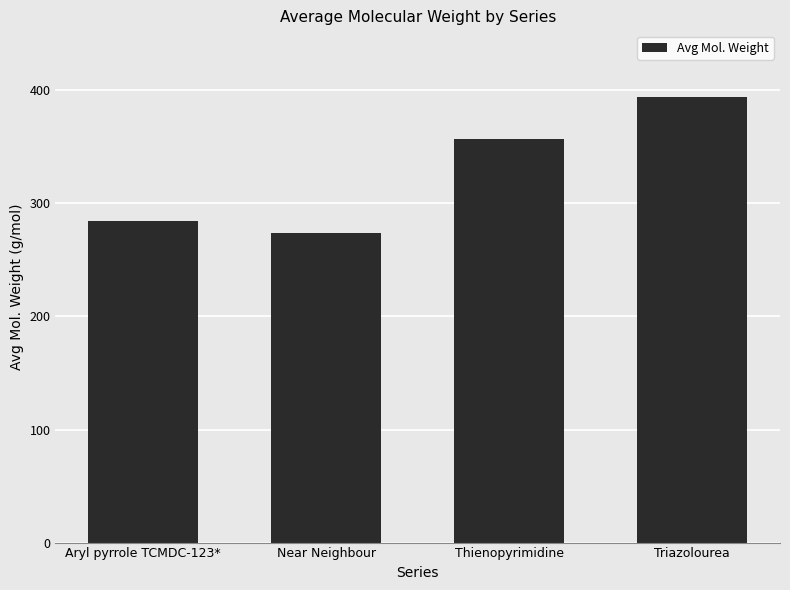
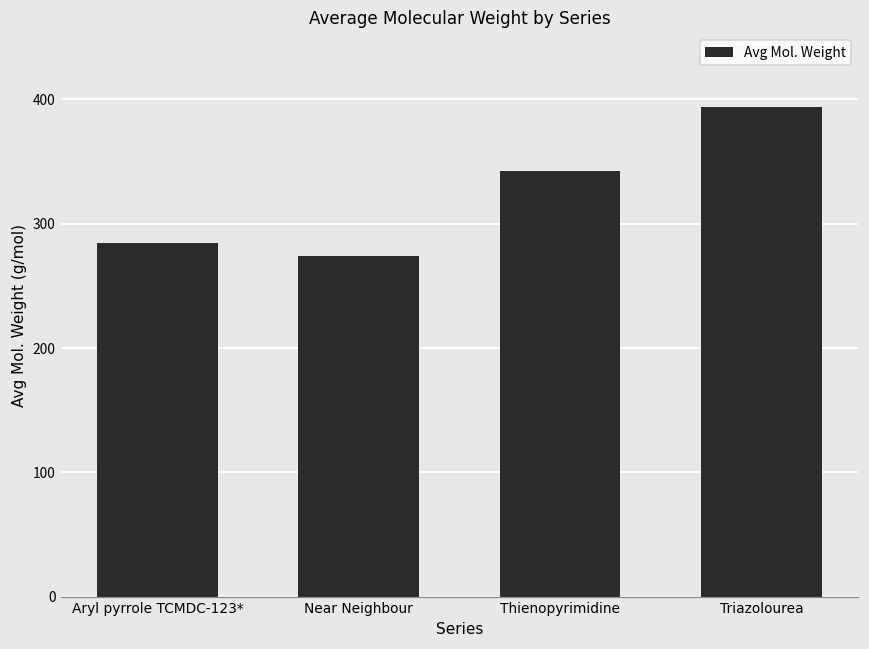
  {
    "Aryl pyrrole TCMDC-123*": 285,
    "Near Neighbour": 274,
-   "Thienopyrimidine": 357,
+   "Thienopyrimidine": 342,
    "Triazolourea": 394
  }
